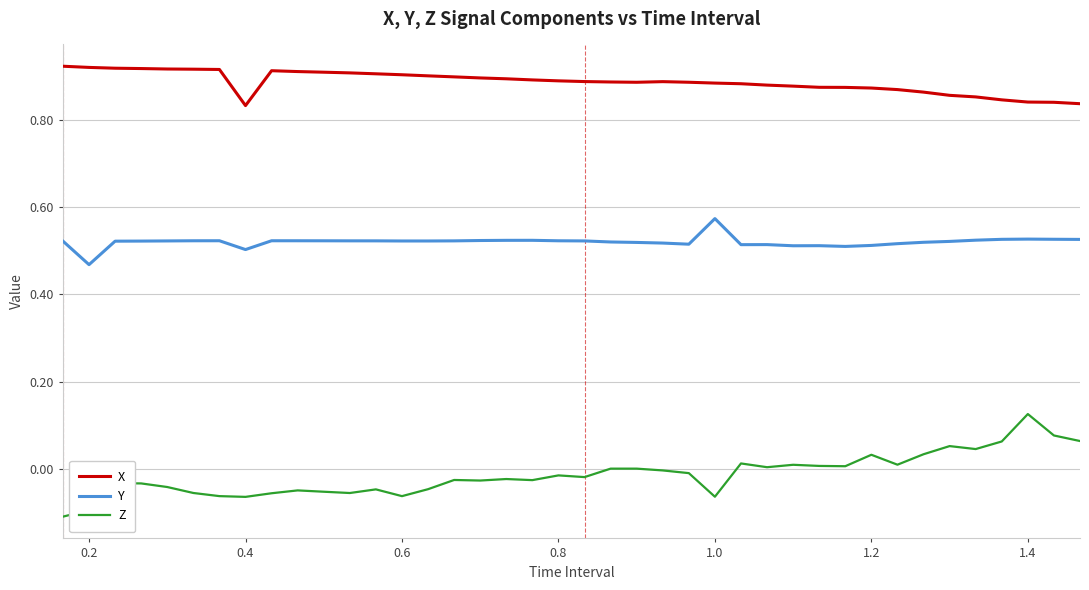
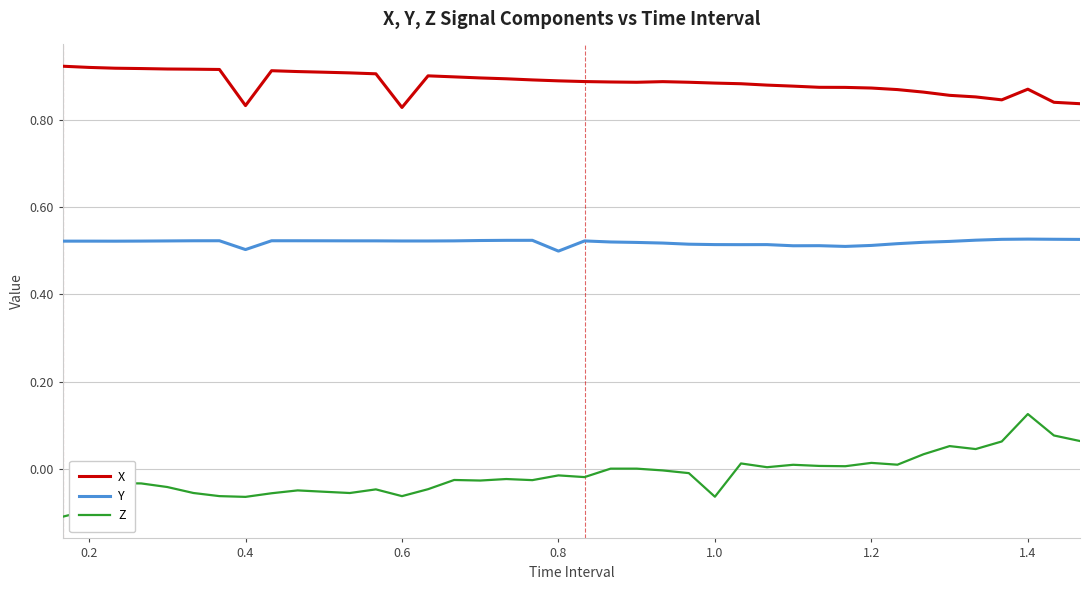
  {
    "X": {
      "0.2": 0.92,
      "0.4": 0.83,
-     "0.6": 0.90,
+     "0.6": 0.83,
      "0.8": 0.89,
      "1.0": 0.89,
      "1.2": 0.87,
-     "1.4": 0.84
+     "1.4": 0.87
    },
    "Y": {
-     "0.2": 0.47,
+     "0.2": 0.52,
      "0.4": 0.50,
      "0.6": 0.52,
-     "0.8": 0.52,
-     "1.0": 0.57,
+     "0.8": 0.50,
+     "1.0": 0.51,
      "1.2": 0.51,
      "1.4": 0.53
    },
    "Z": {
      "0.4": -0.06,
      "0.6": -0.06,
      "0.8": -0.02,
      "1.0": -0.06,
-     "1.2": 0.03,
+     "1.2": 0.01,
      "1.4": 0.13
    }
  }
